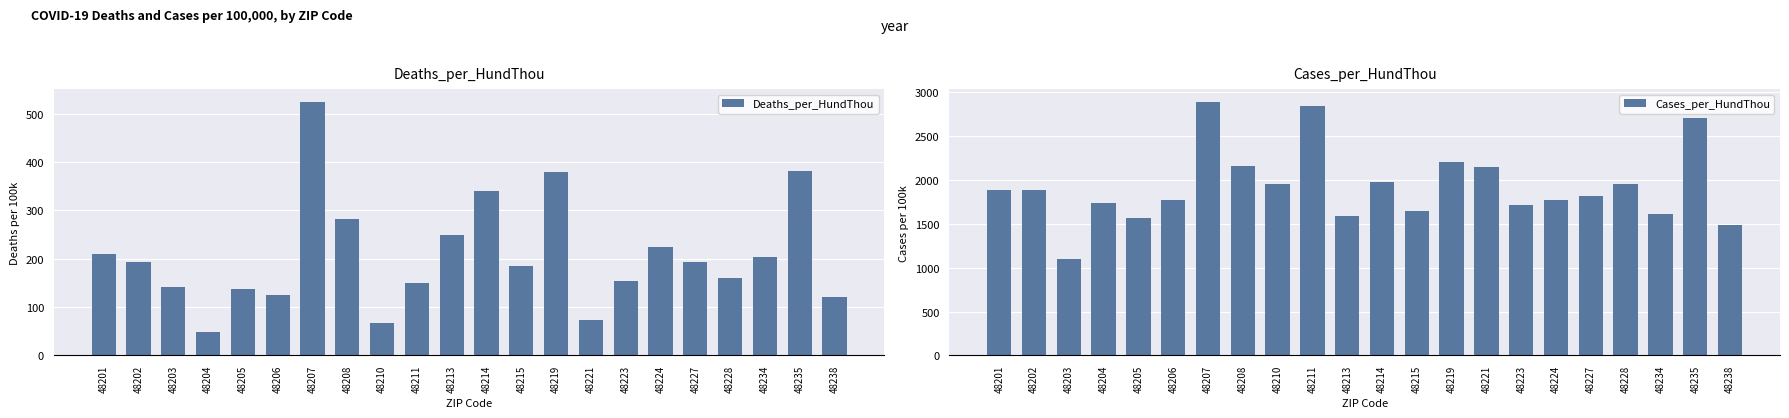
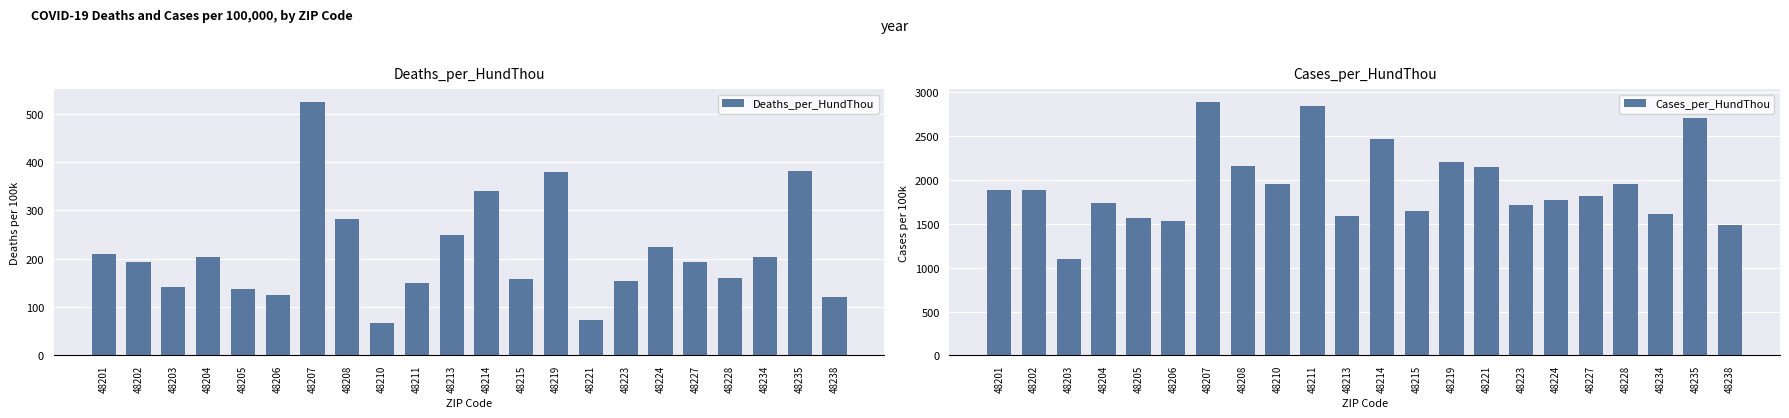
  {
    "Deaths_per_HundThou": {
      "48201": 210,
      "48202": 190,
      "48203": 140,
-     "48204": 50,
+     "48204": 200,
      "48205": 140,
      "48206": 120,
      "48207": 530,
      "48208": 280,
      "48210": 70,
      "48211": 150,
      "48213": 250,
      "48214": 340,
-     "48215": 190,
+     "48215": 160,
      "48219": 380,
      "48221": 70,
      "48223": 150,
      "48224": 220,
      "48227": 190,
      "48228": 160,
      "48234": 200,
      "48235": 380,
      "48238": 120
    },
    "Cases_per_HundThou": {
      "48201": 1900,
      "48202": 1900,
      "48203": 1100,
      "48204": 1700,
      "48205": 1600,
-     "48206": 1800,
+     "48206": 1500,
      "48207": 2900,
      "48208": 2200,
      "48210": 2000,
      "48211": 2800,
      "48213": 1600,
-     "48214": 2000,
+     "48214": 2500,
      "48215": 1600,
      "48219": 2200,
      "48221": 2200,
      "48223": 1700,
      "48224": 1800,
      "48227": 1800,
      "48228": 2000,
      "48234": 1600,
      "48235": 2700,
      "48238": 1500
    }
  }
